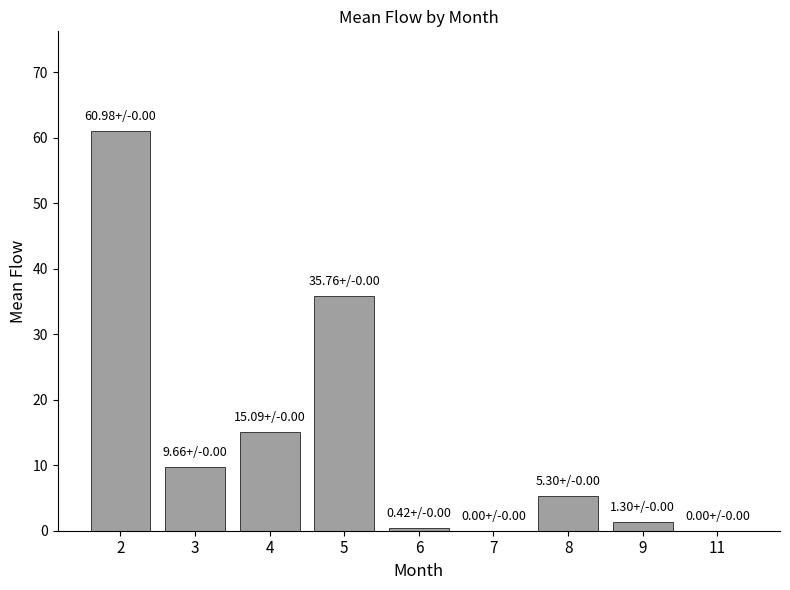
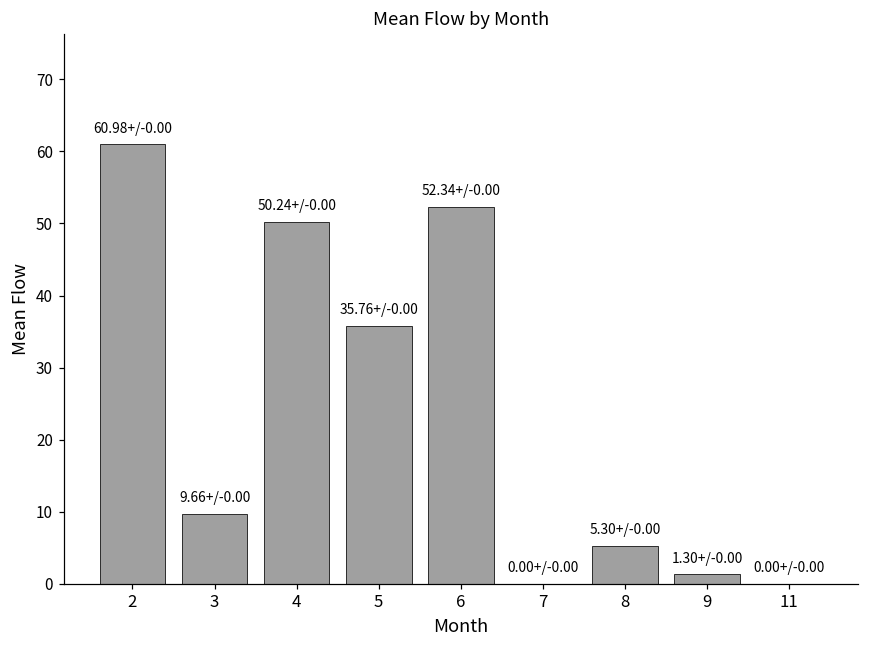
  {
    "2": "60.98+/",
    "3": "9.66+/",
-   "4": "15.09+/",
+   "4": "50.24+/",
    "5": "35.76+/",
-   "6": "0.42+/",
+   "6": "52.34+/",
    "7": "0.00+/",
    "8": "5.30+/",
    "9": "1.30+/",
    "11": "0.00+/"
  }
